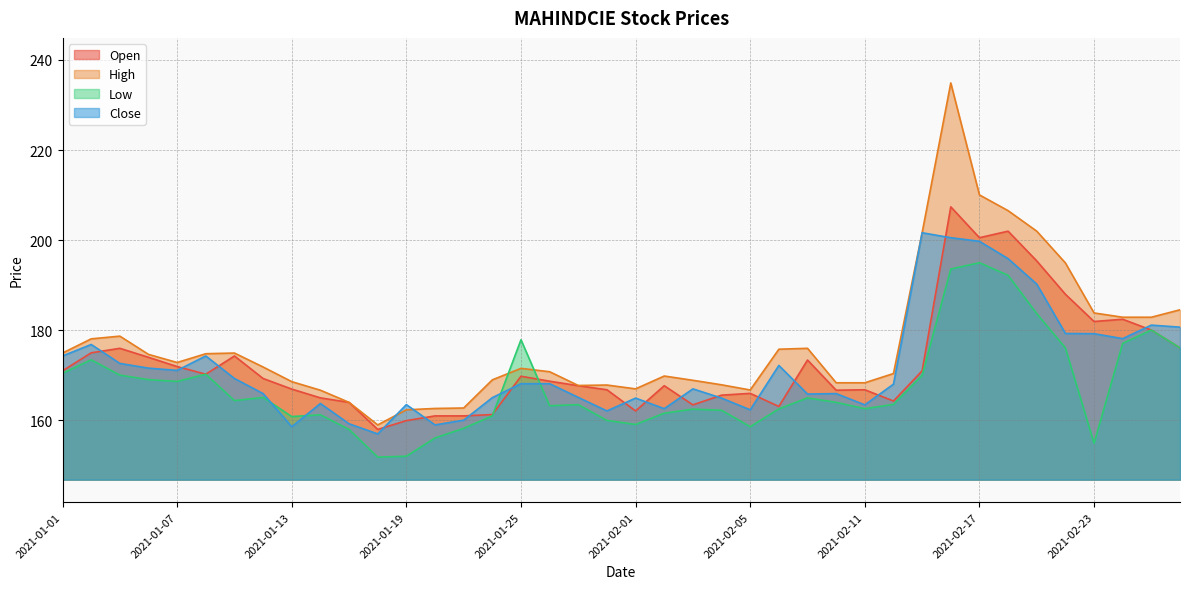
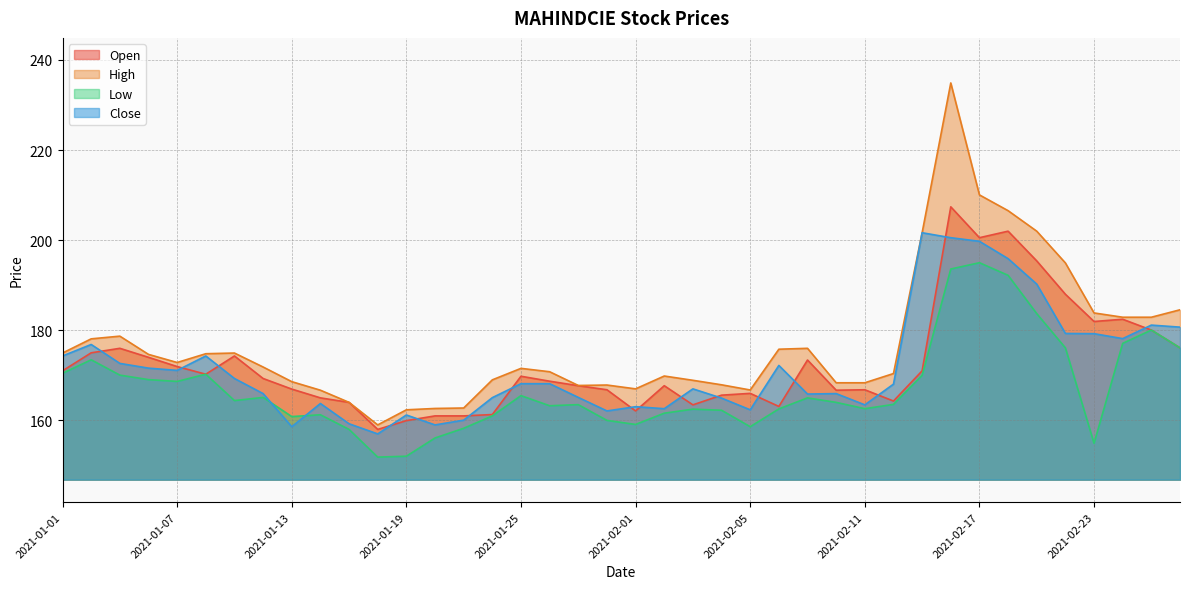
  {
    "Low": {
      "2021-01-07": 169,
      "2021-01-13": 161,
      "2021-01-19": 152,
-     "2021-01-25": 178,
+     "2021-01-25": 166,
      "2021-02-01": 159,
      "2021-02-05": 159,
      "2021-02-11": 163,
      "2021-02-17": 195,
      "2021-02-23": 155
    },
    "Close": {
      "2021-01-01": 174,
      "2021-01-07": 171,
      "2021-01-13": 159,
-     "2021-01-19": 164,
+     "2021-01-19": 161,
      "2021-01-25": 168,
-     "2021-02-01": 165,
+     "2021-02-01": 163,
      "2021-02-05": 162,
      "2021-02-11": 163,
      "2021-02-17": 200,
      "2021-02-23": 179
    }
  }
